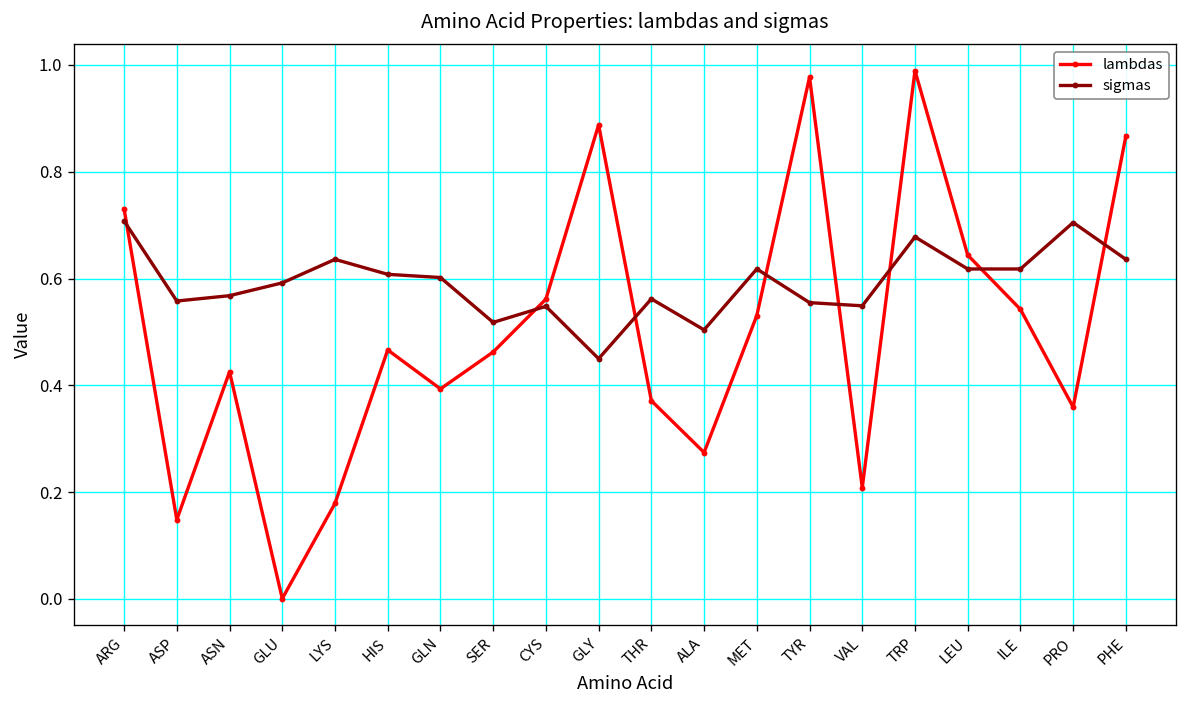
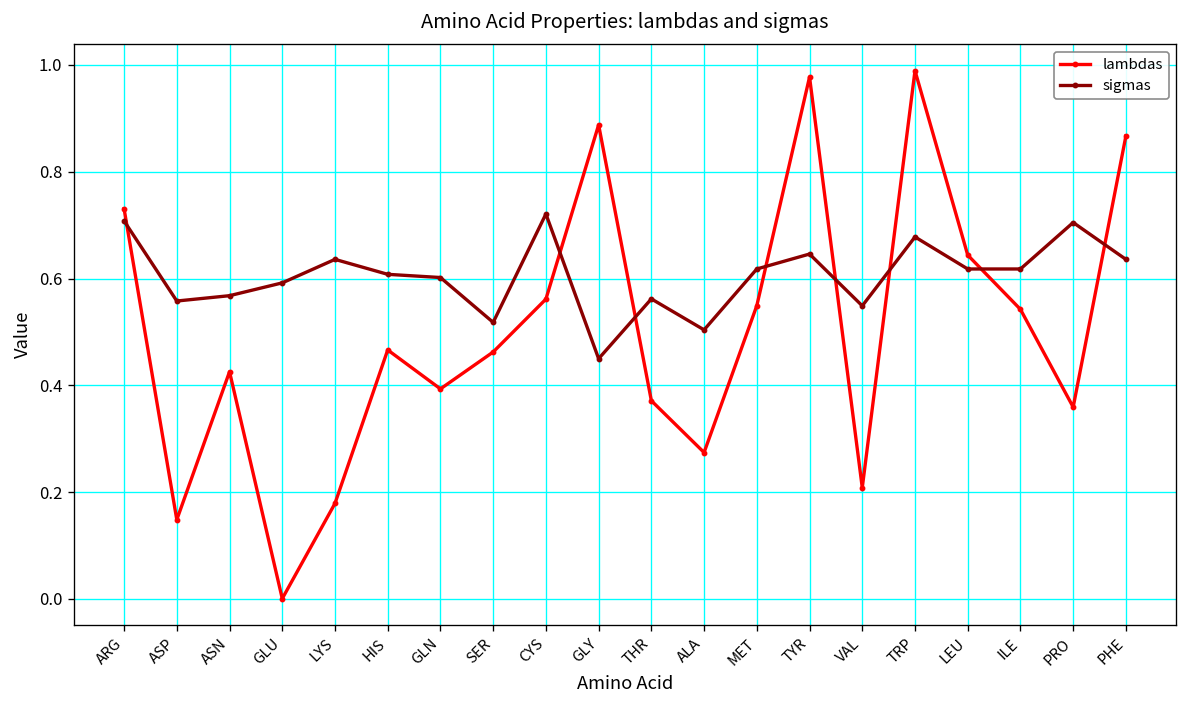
  {
    "lambdas": {
      "ARG": 0.73,
      "ASP": 0.15,
      "ASN": 0.43,
      "GLU": 0.00,
      "LYS": 0.18,
      "HIS": 0.47,
      "GLN": 0.39,
      "SER": 0.46,
      "CYS": 0.56,
      "GLY": 0.89,
      "THR": 0.37,
      "ALA": 0.27,
-     "MET": 0.53,
+     "MET": 0.55,
      "TYR": 0.98,
      "VAL": 0.21,
      "TRP": 0.99,
      "LEU": 0.64,
      "ILE": 0.54,
      "PRO": 0.36,
      "PHE": 0.87
    },
    "sigmas": {
      "ARG": 0.71,
      "ASP": 0.56,
      "ASN": 0.57,
      "GLU": 0.59,
      "LYS": 0.64,
      "HIS": 0.61,
      "GLN": 0.60,
      "SER": 0.52,
-     "CYS": 0.55,
+     "CYS": 0.72,
      "GLY": 0.45,
      "THR": 0.56,
      "ALA": 0.50,
      "MET": 0.62,
-     "TYR": 0.56,
+     "TYR": 0.65,
      "VAL": 0.55,
      "TRP": 0.68,
      "LEU": 0.62,
      "ILE": 0.62,
      "PRO": 0.71,
      "PHE": 0.64
    }
  }
